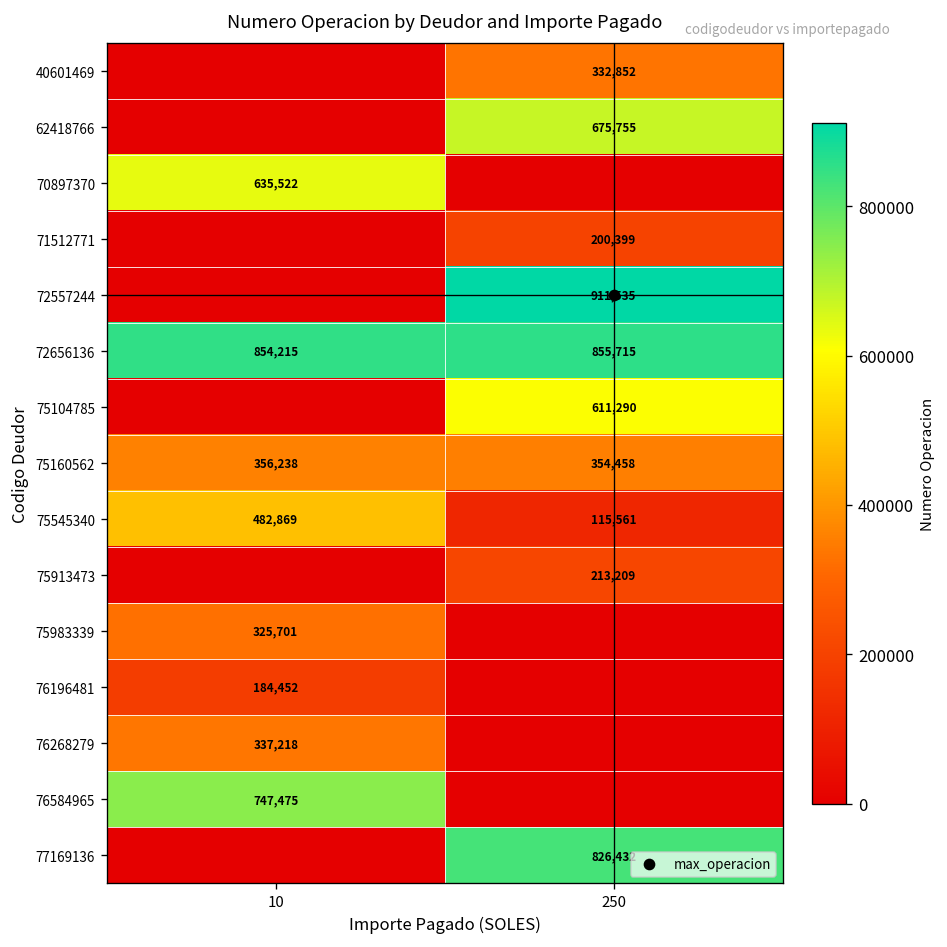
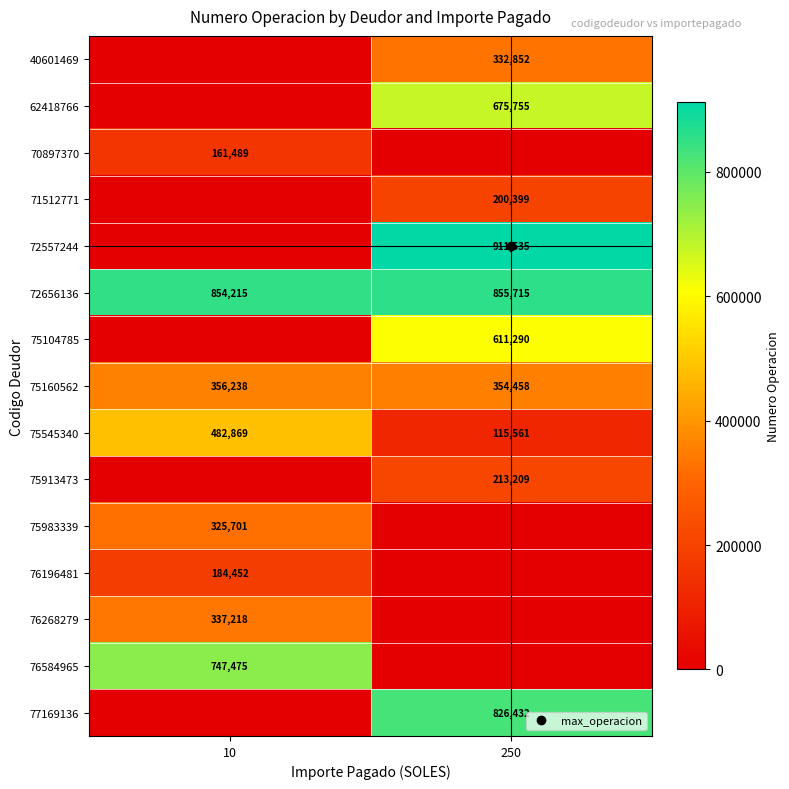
  {
    "40601469": {
      "250": "332,852"
    },
    "62418766": {
      "250": "675,755"
    },
    "70897370": {
-     "10": "635,522"
+     "10": "161,489"
    },
    "71512771": {
      "250": "200,399"
    },
    "72656136": {
      "10": "854,215",
      "250": "855,715"
    },
    "75104785": {
      "250": "611,290"
    },
    "75160562": {
      "10": "356,238",
      "250": "354,458"
    },
    "75545340": {
      "10": "482,869",
      "250": "115,561"
    },
    "75913473": {
      "250": "213,209"
    },
    "75983339": {
      "10": "325,701"
    },
    "76196481": {
      "10": "184,452"
    },
    "76268279": {
      "10": "337,218"
    },
    "76584965": {
      "10": "747,475"
    }
  }
